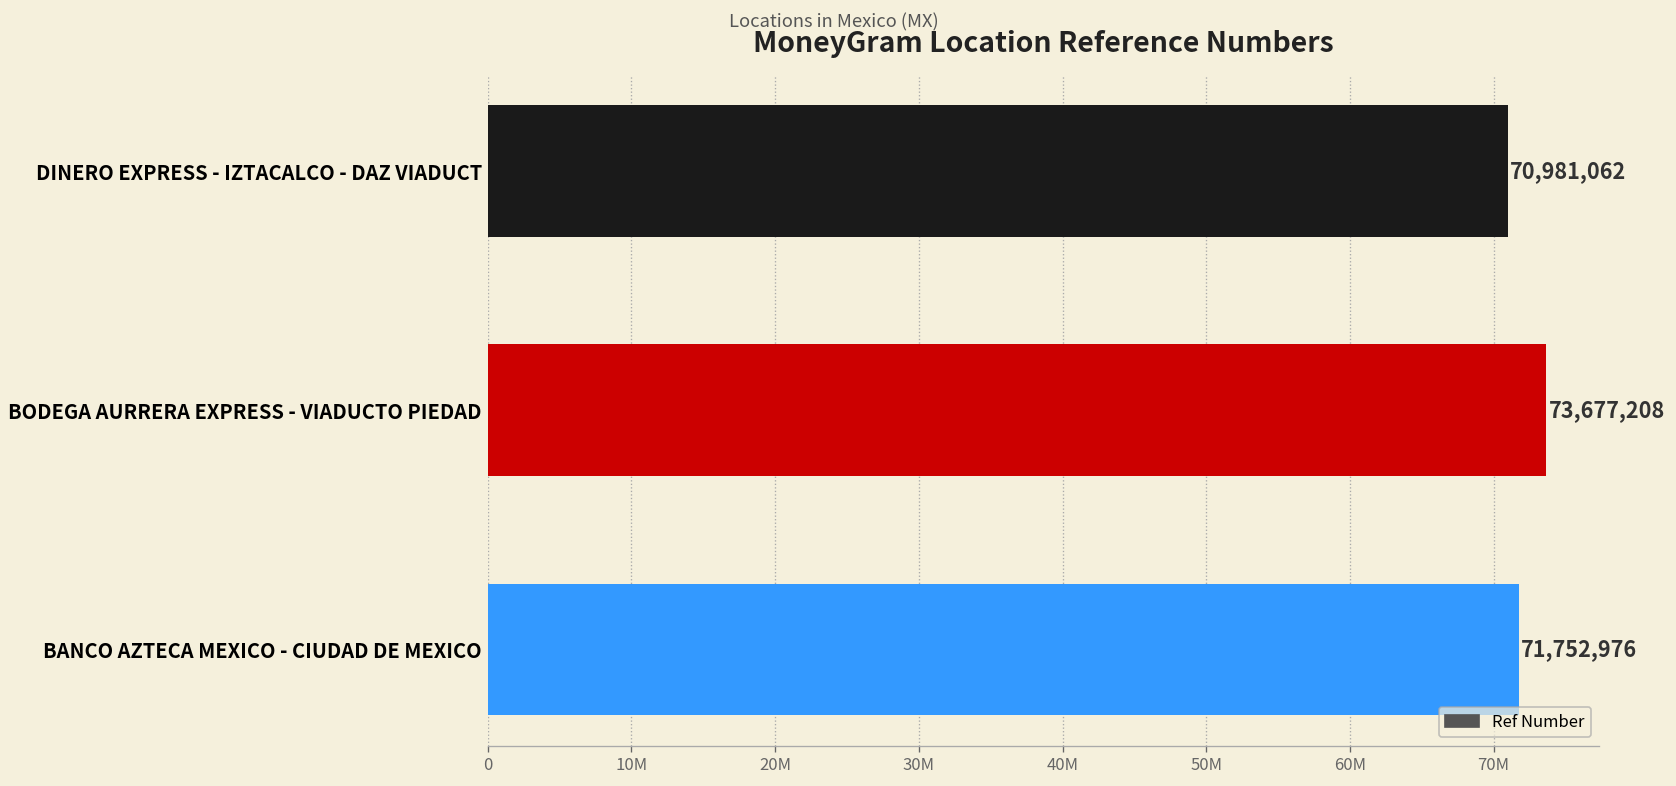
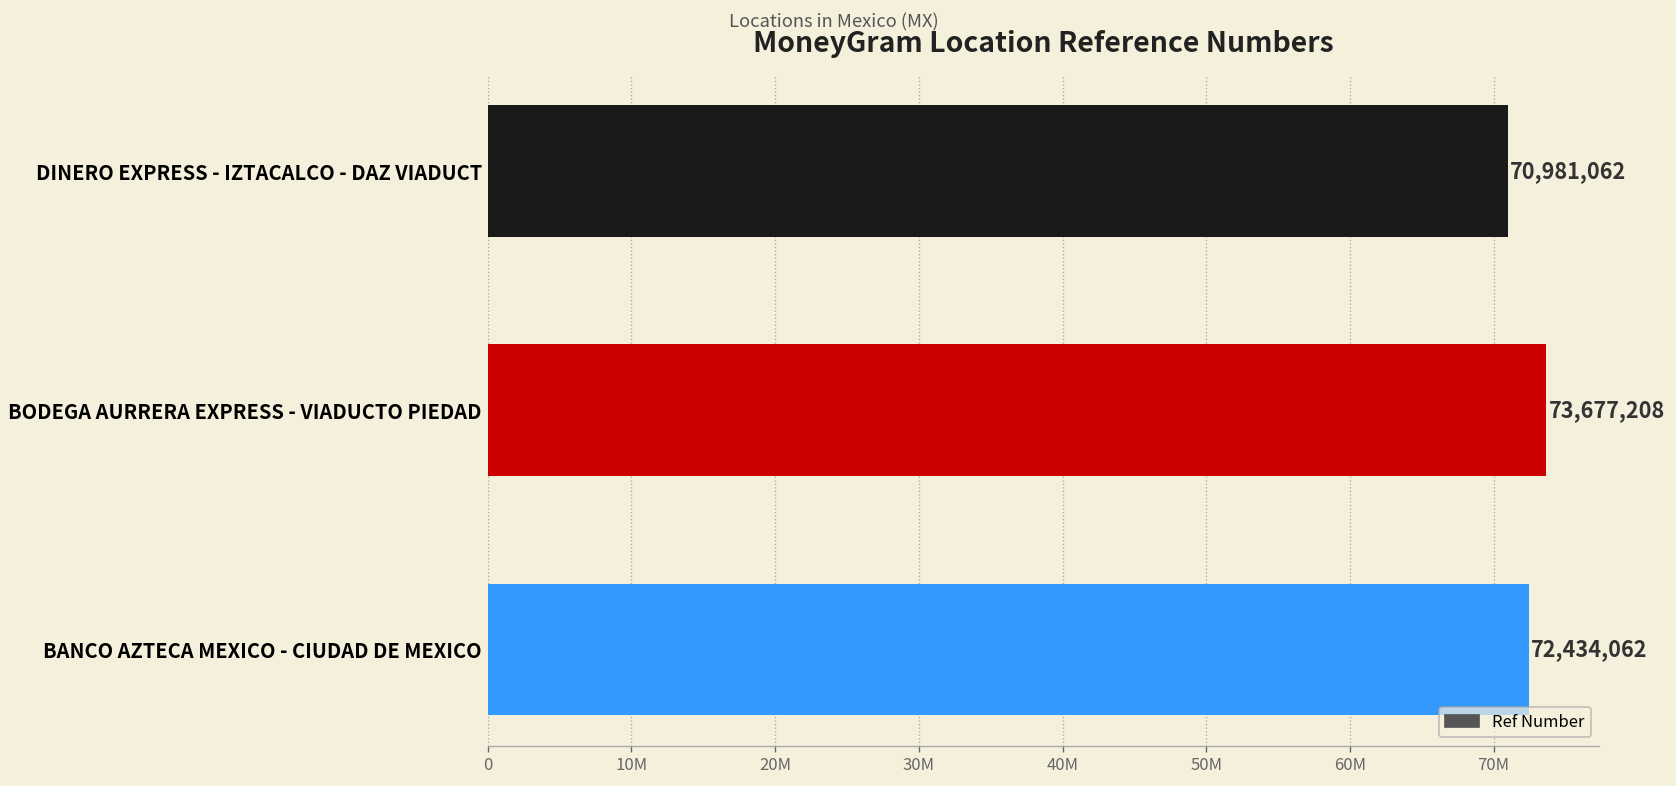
  {
    "DINERO EXPRESS - IZTACALCO - DAZ VIADUCT": "70,981,062",
    "BODEGA AURRERA EXPRESS - VIADUCTO PIEDAD": "73,677,208",
-   "BANCO AZTECA MEXICO - CIUDAD DE MEXICO": "71,752,976"
+   "BANCO AZTECA MEXICO - CIUDAD DE MEXICO": "72,434,062"
  }
